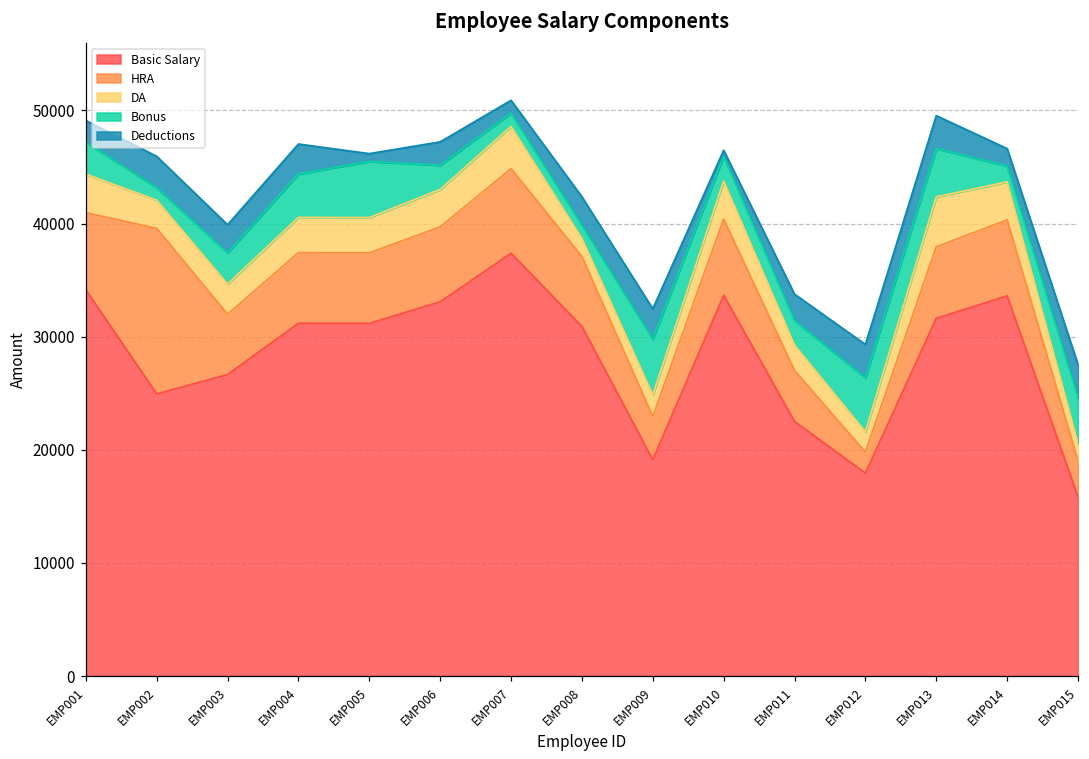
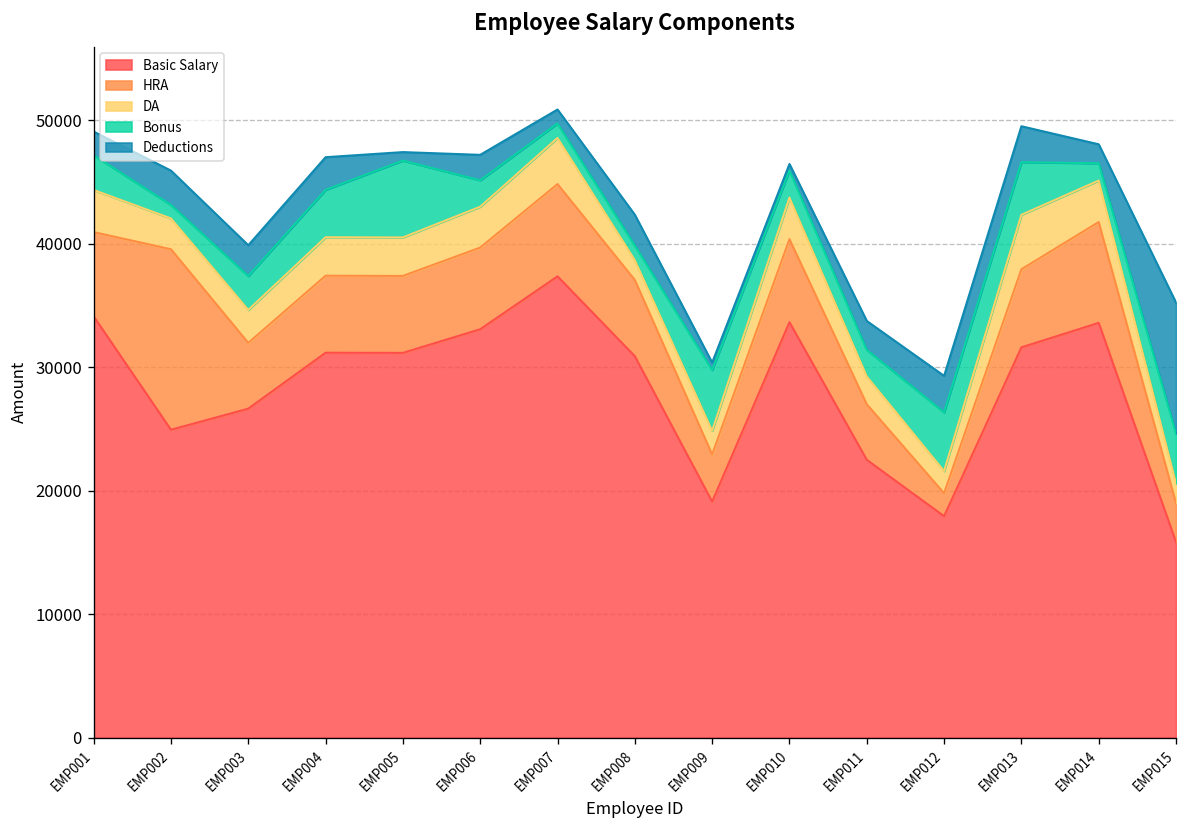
  {
    "Basic Salary": {
      "EMP001": 34100,
      "EMP002": 24900,
      "EMP003": 26700,
      "EMP004": 31200,
      "EMP005": 31200,
      "EMP006": 33100,
      "EMP007": 37400,
      "EMP008": 30900,
      "EMP009": 19100,
      "EMP010": 33700,
      "EMP011": 22500,
      "EMP012": 17900,
      "EMP013": 31600,
      "EMP014": 33600,
      "EMP015": 15800
    },
    "HRA": {
      "EMP001": 6800,
      "EMP002": 14600,
      "EMP003": 5300,
      "EMP004": 6200,
      "EMP005": 6200,
      "EMP006": 6600,
      "EMP007": 7500,
      "EMP008": 6200,
      "EMP009": 3800,
      "EMP010": 6700,
      "EMP011": 4500,
      "EMP012": 1900,
      "EMP013": 6300,
-     "EMP014": 6700,
+     "EMP014": 8200,
      "EMP015": 3200
    },
    "DA": {
      "EMP001": 3400,
      "EMP002": 2500,
      "EMP003": 2700,
      "EMP004": 3100,
      "EMP005": 3100,
      "EMP006": 3300,
      "EMP007": 3700,
      "EMP008": 1600,
      "EMP009": 1900,
      "EMP010": 3400,
      "EMP011": 2300,
      "EMP012": 1800,
      "EMP013": 4400,
      "EMP014": 3400,
      "EMP015": 1600
    },
    "Bonus": {
      "EMP001": 2800,
      "EMP002": 1100,
      "EMP003": 2800,
      "EMP004": 3800,
-     "EMP005": 5000,
+     "EMP005": 6200,
      "EMP006": 2100,
      "EMP007": 1200,
      "EMP008": 1200,
      "EMP009": 4900,
      "EMP010": 2200,
      "EMP011": 2200,
      "EMP012": 4800,
      "EMP013": 4300,
      "EMP014": 1400,
      "EMP015": 4000
    },
    "Deductions": {
      "EMP001": 1900,
      "EMP002": 2800,
      "EMP003": 2500,
      "EMP004": 2700,
      "EMP005": 700,
      "EMP006": 2100,
      "EMP007": 1100,
      "EMP008": 2500,
-     "EMP009": 2700,
+     "EMP009": 600,
      "EMP010": 500,
      "EMP011": 2300,
      "EMP012": 3000,
      "EMP013": 2900,
      "EMP014": 1500,
-     "EMP015": 2900
+     "EMP015": 10600
    }
  }
